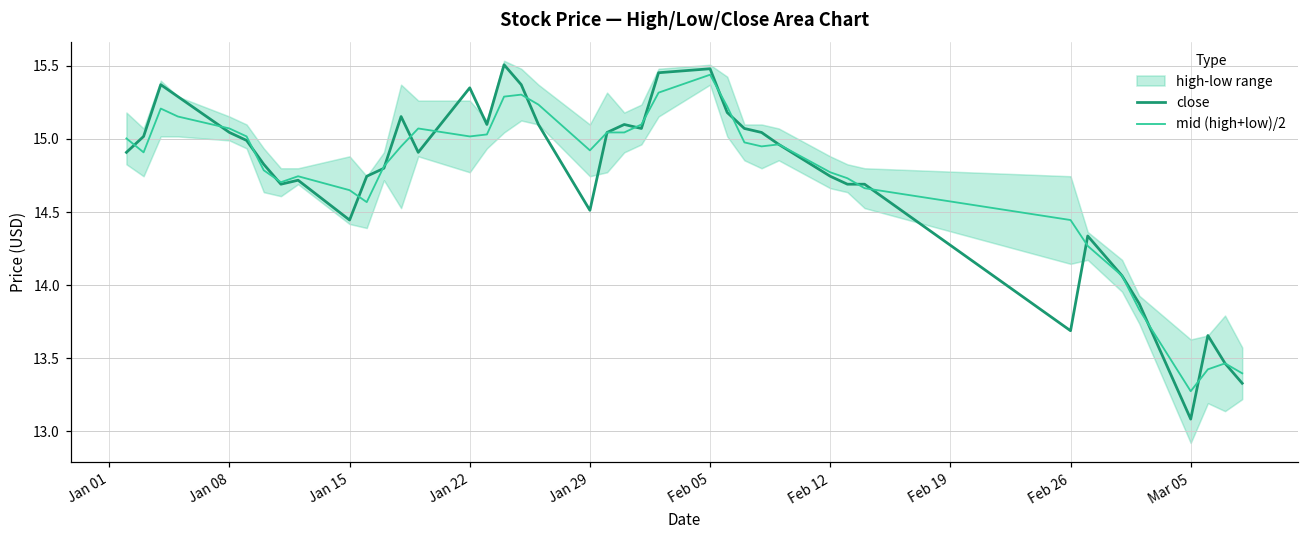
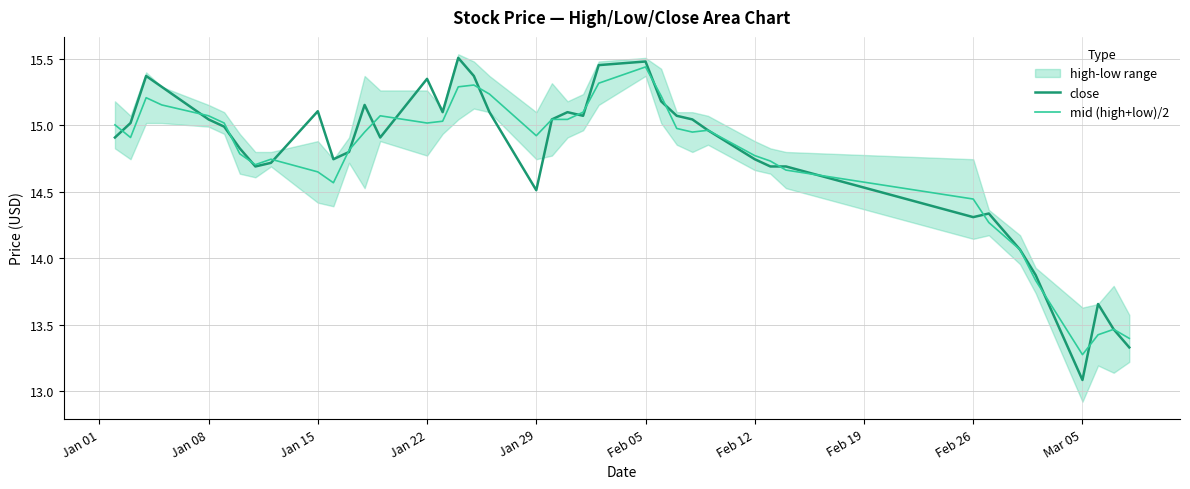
  {
    "close": {
      "Jan 08": 15.04,
-     "Jan 15": 14.45,
+     "Jan 15": 15.11,
      "Jan 22": 15.35,
      "Jan 29": 14.51,
      "Feb 05": 15.48,
      "Feb 12": 14.74,
-     "Feb 26": 13.69,
+     "Feb 26": 14.31,
      "Mar 05": 13.08
    }
  }
